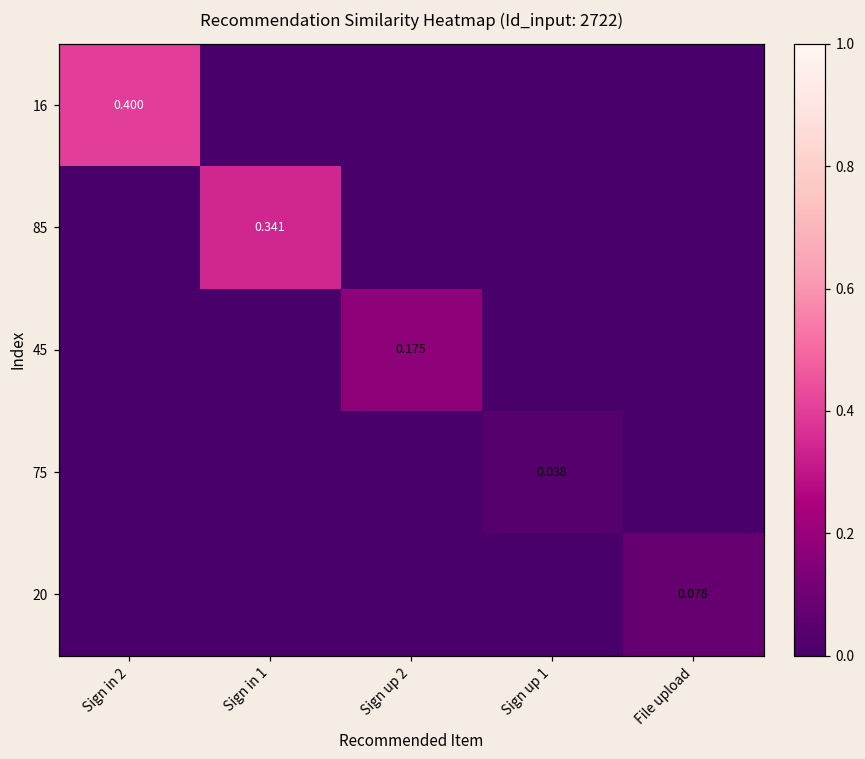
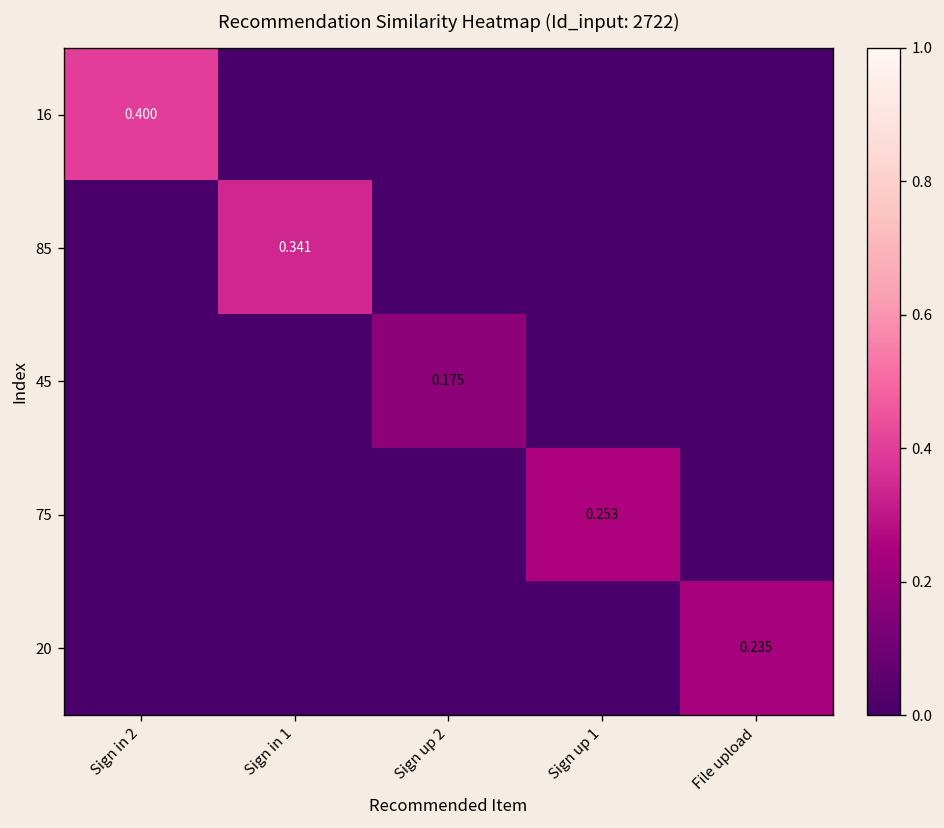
  {
    "16": {
      "Sign in 2": 0.400
    },
    "85": {
      "Sign in 1": 0.341
    },
    "45": {
      "Sign up 2": 0.175
    },
    "75": {
-     "Sign up 1": 0.038
+     "Sign up 1": 0.253
    },
    "20": {
-     "File upload": 0.078
+     "File upload": 0.235
    }
  }
